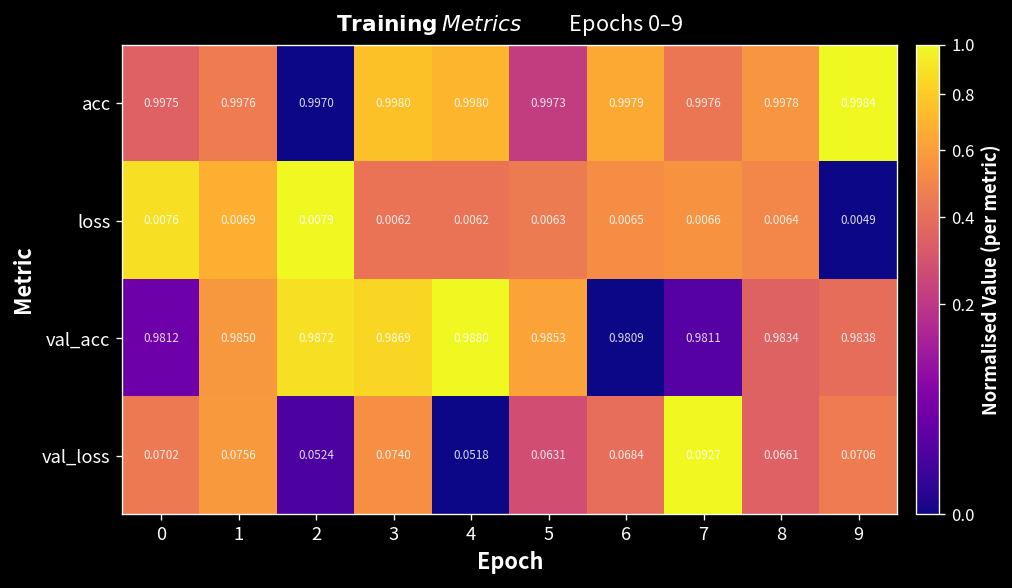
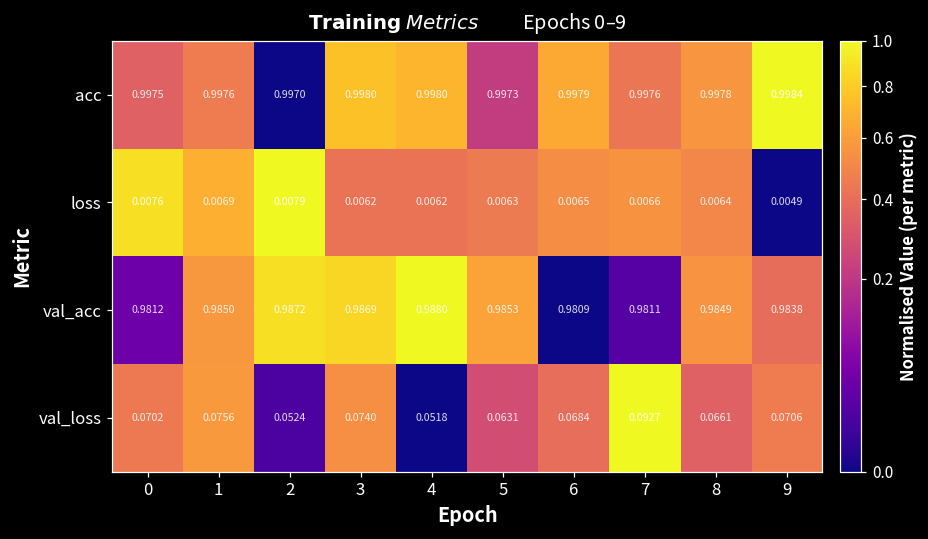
  {
    "acc": {
      "0": 0.9975,
      "1": 0.9976,
      "2": 0.9970,
      "3": 0.9980,
      "4": 0.9980,
      "5": 0.9973,
      "6": 0.9979,
      "7": 0.9976,
      "8": 0.9978,
      "9": 0.9984
    },
    "loss": {
      "0": 0.0076,
      "1": 0.0069,
      "2": 0.0079,
      "3": 0.0062,
      "4": 0.0062,
      "5": 0.0063,
      "6": 0.0065,
      "7": 0.0066,
      "8": 0.0064,
      "9": 0.0049
    },
    "val_acc": {
      "0": 0.9812,
      "1": 0.9850,
      "2": 0.9872,
      "3": 0.9869,
      "4": 0.9880,
      "5": 0.9853,
      "6": 0.9809,
      "7": 0.9811,
-     "8": 0.9834,
+     "8": 0.9849,
      "9": 0.9838
    },
    "val_loss": {
      "0": 0.0702,
      "1": 0.0756,
      "2": 0.0524,
      "3": 0.0740,
      "4": 0.0518,
      "5": 0.0631,
      "6": 0.0684,
      "7": 0.0927,
      "8": 0.0661,
      "9": 0.0706
    }
  }
